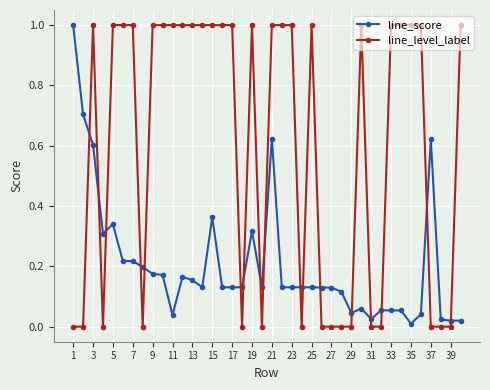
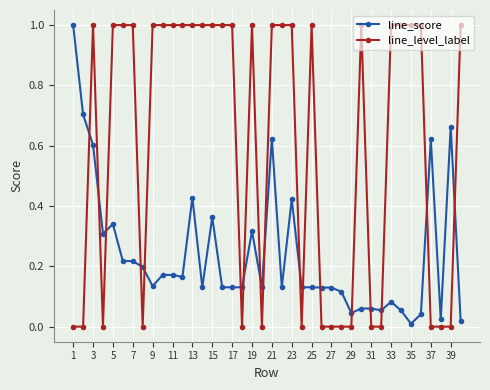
  {
    "line_score": {
      "1": 1.00,
      "3": 0.60,
      "5": 0.34,
      "7": 0.22,
-     "9": 0.17,
-     "11": 0.04,
-     "13": 0.15,
+     "9": 0.13,
+     "11": 0.17,
+     "13": 0.43,
      "15": 0.36,
      "17": 0.13,
      "19": 0.32,
      "21": 0.62,
-     "23": 0.13,
+     "23": 0.42,
      "25": 0.13,
      "27": 0.13,
      "29": 0.05,
-     "31": 0.03,
-     "33": 0.05,
+     "31": 0.06,
+     "33": 0.08,
      "35": 0.01,
      "37": 0.62,
-     "39": 0.02
+     "39": 0.66
    },
    "line_level_label": {
      "1": 0.00,
      "3": 1.00,
      "5": 1.00,
      "7": 1.00,
      "9": 1.00,
      "11": 1.00,
      "13": 1.00,
      "15": 1.00,
      "17": 1.00,
      "19": 1.00,
      "21": 1.00,
      "23": 1.00,
      "25": 1.00,
      "27": 0.00,
      "29": 0.00,
      "31": 0.00,
      "37": 0.00,
      "39": 0.00
    }
  }
